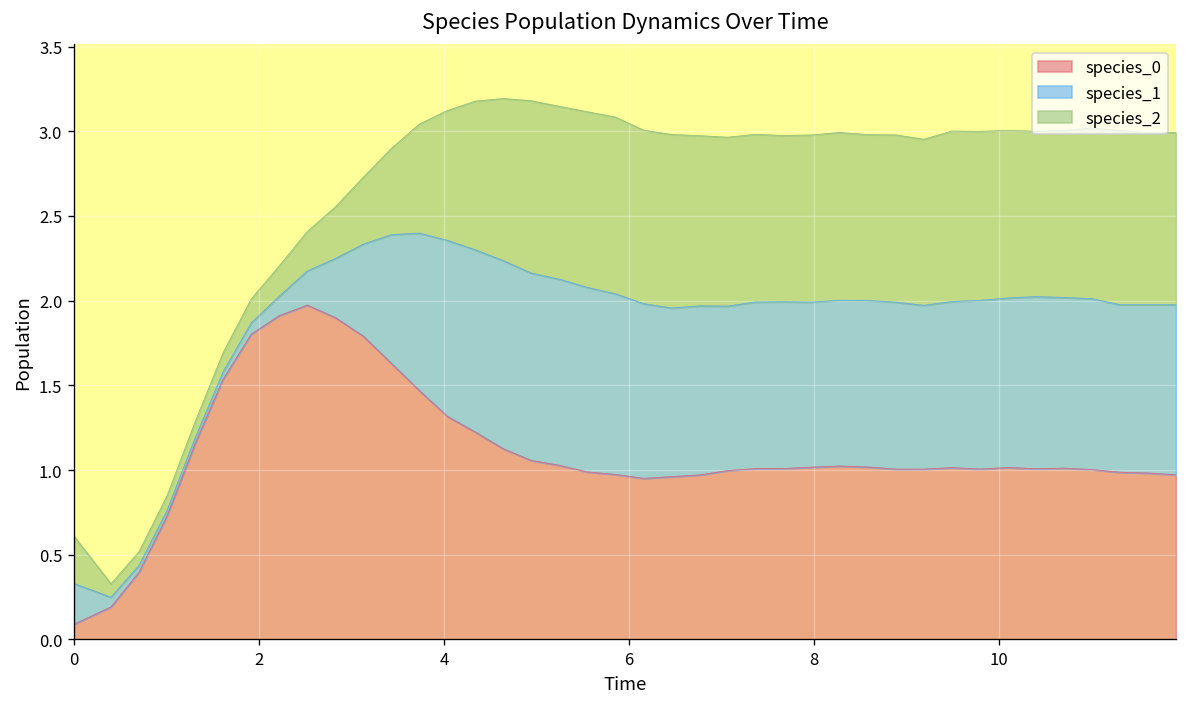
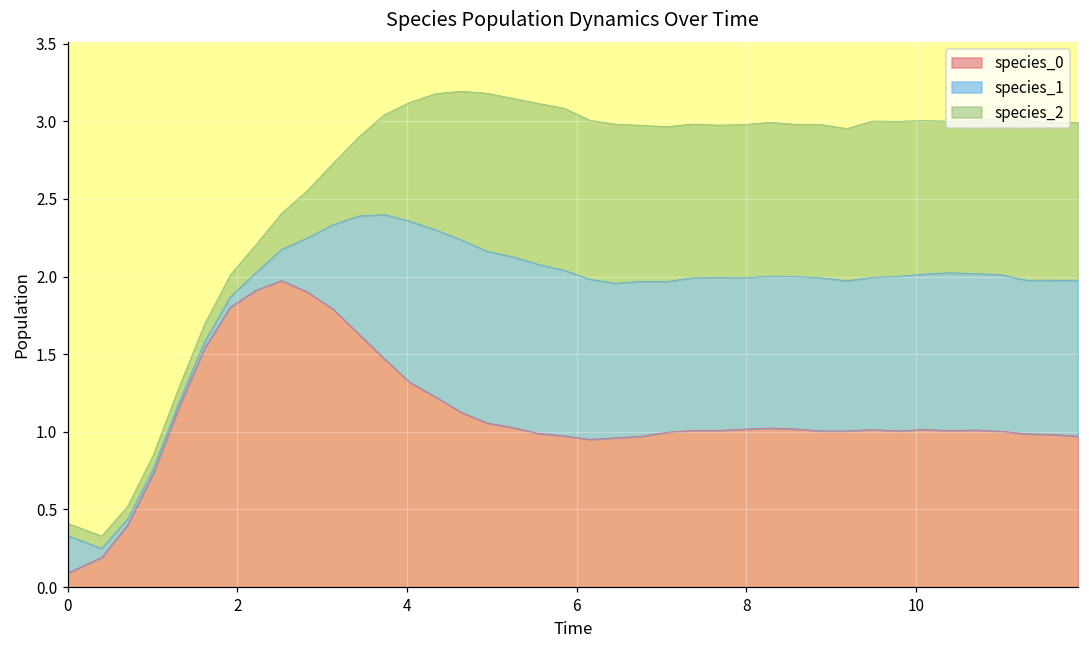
  {
    "species_0": {
      "0": 0.09
    },
    "species_1": {
      "0": 0.24
    },
    "species_2": {
-     "0": 0.28
+     "0": 0.08
    }
  }
